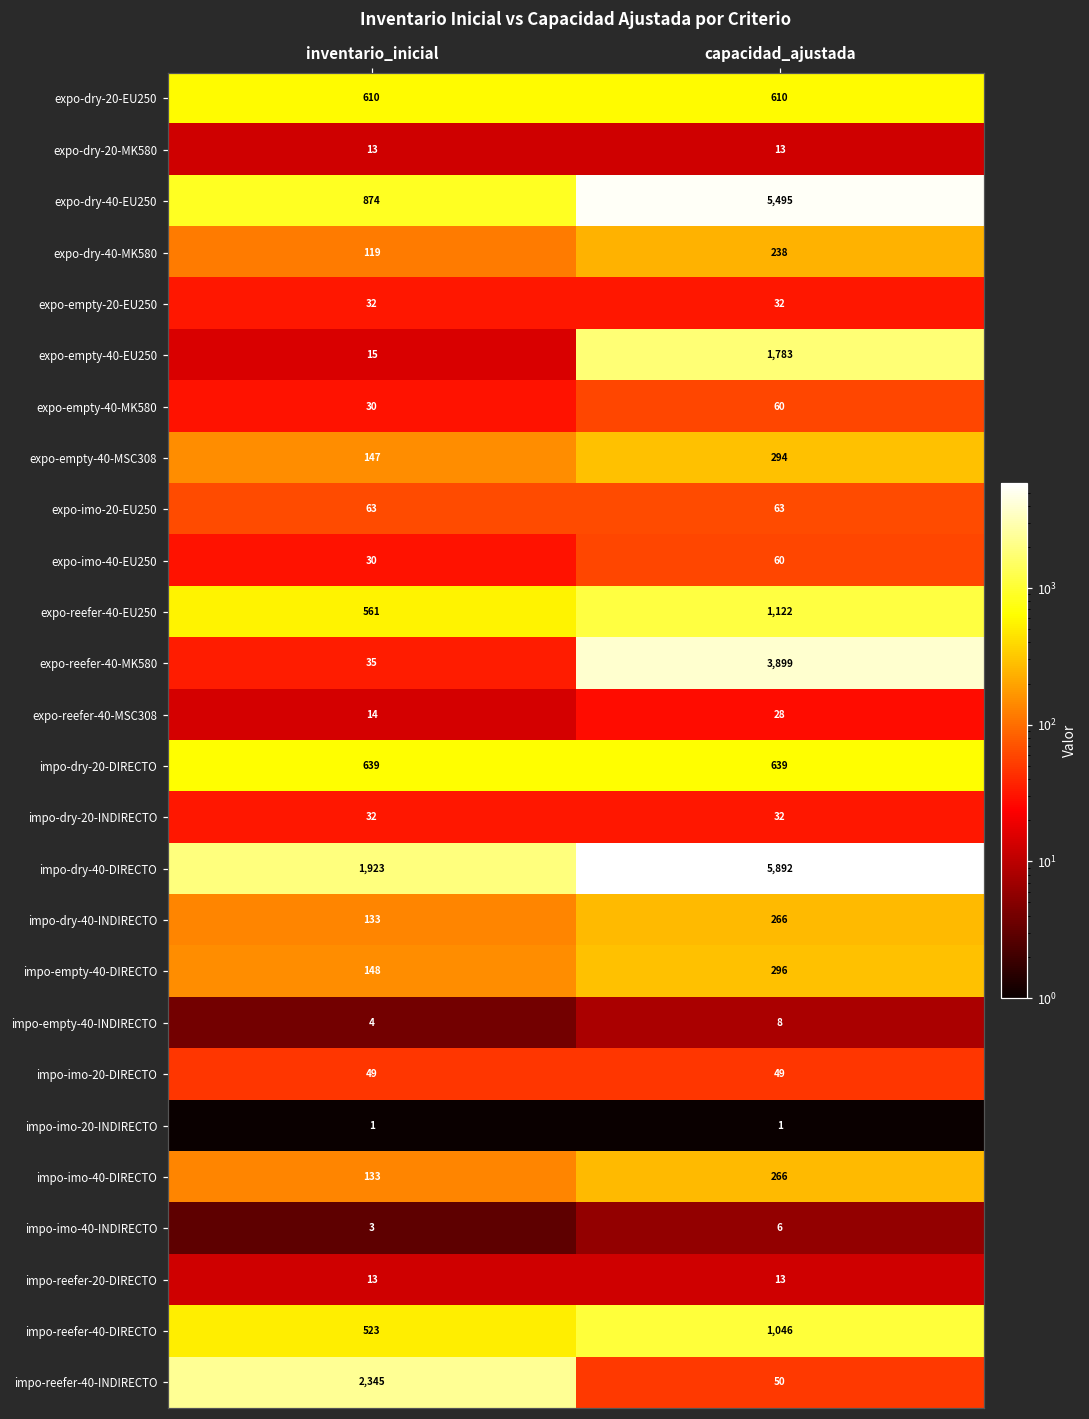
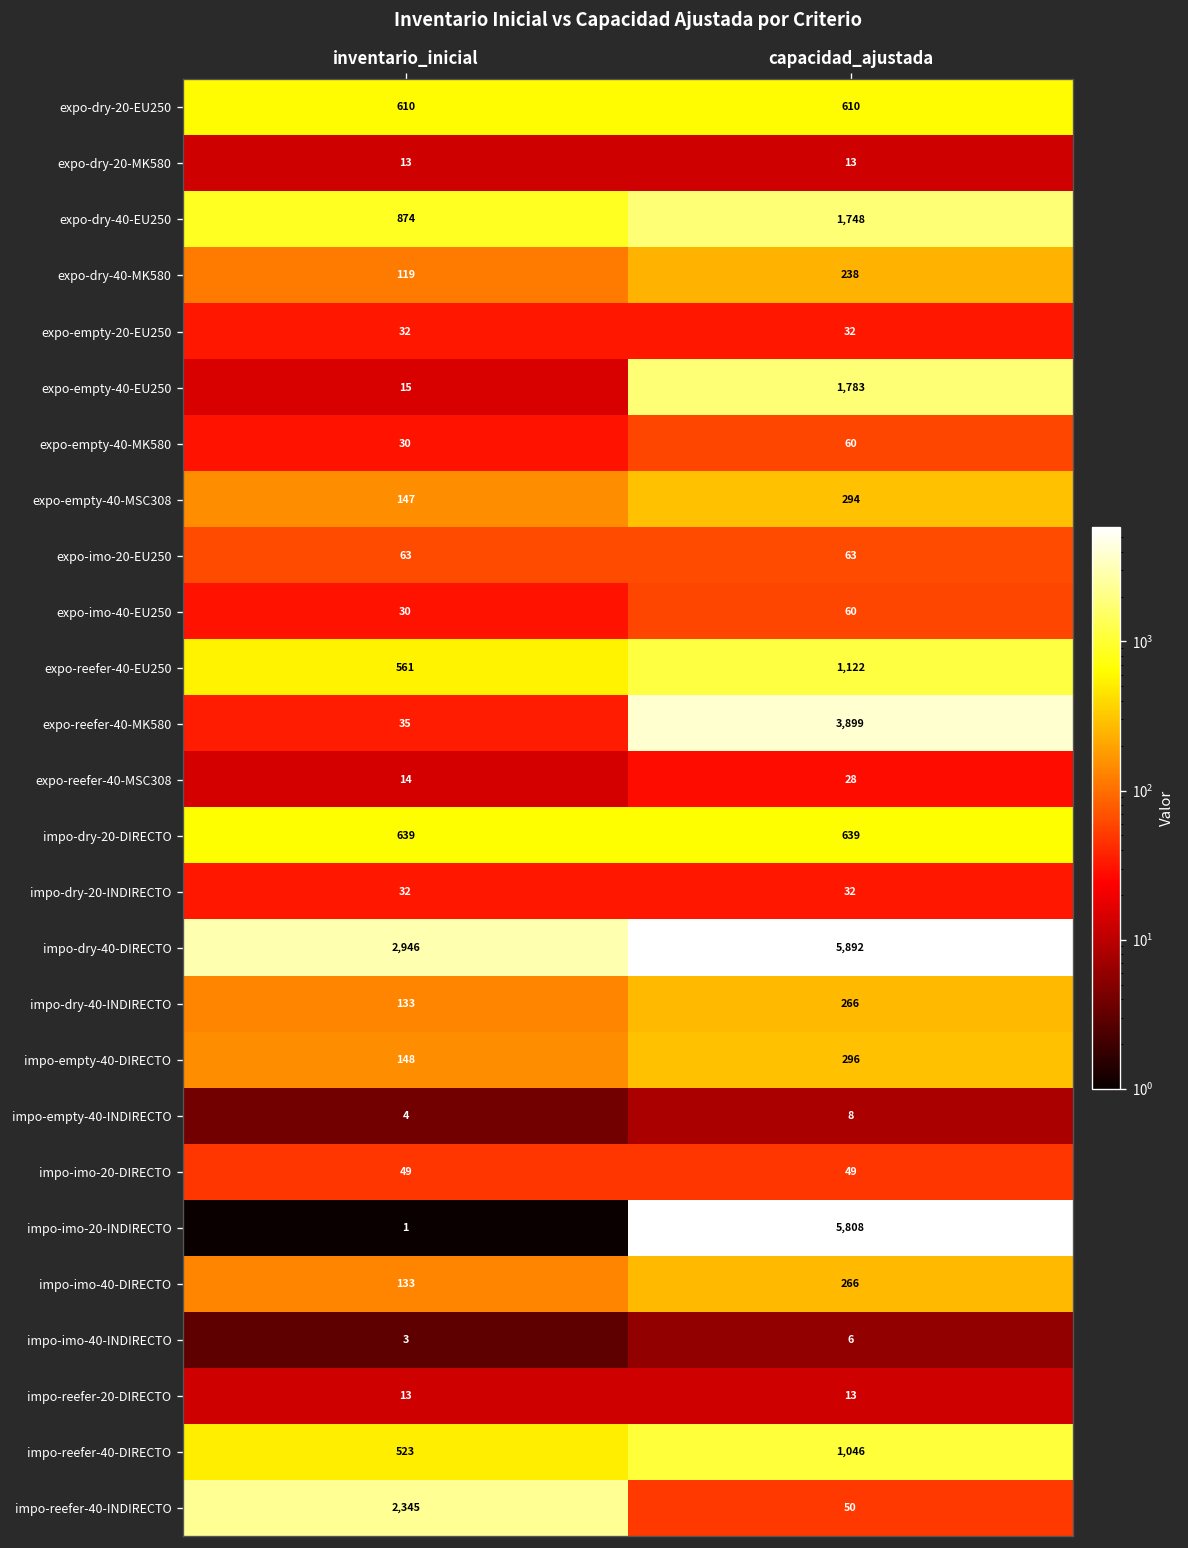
  {
    "expo-dry-20-EU250": {
      "inventario_inicial": "610",
      "capacidad_ajustada": "610"
    },
    "expo-dry-20-MK580": {
      "inventario_inicial": "13",
      "capacidad_ajustada": "13"
    },
    "expo-dry-40-EU250": {
      "inventario_inicial": "874",
-     "capacidad_ajustada": "5,495"
+     "capacidad_ajustada": "1,748"
    },
    "expo-dry-40-MK580": {
      "inventario_inicial": "119",
      "capacidad_ajustada": "238"
    },
    "expo-empty-20-EU250": {
      "inventario_inicial": "32",
      "capacidad_ajustada": "32"
    },
    "expo-empty-40-EU250": {
      "inventario_inicial": "15",
      "capacidad_ajustada": "1,783"
    },
    "expo-empty-40-MK580": {
      "inventario_inicial": "30",
      "capacidad_ajustada": "60"
    },
    "expo-empty-40-MSC308": {
      "inventario_inicial": "147",
      "capacidad_ajustada": "294"
    },
    "expo-imo-20-EU250": {
      "inventario_inicial": "63",
      "capacidad_ajustada": "63"
    },
    "expo-imo-40-EU250": {
      "inventario_inicial": "30",
      "capacidad_ajustada": "60"
    },
    "expo-reefer-40-EU250": {
      "inventario_inicial": "561",
      "capacidad_ajustada": "1,122"
    },
    "expo-reefer-40-MK580": {
      "inventario_inicial": "35",
      "capacidad_ajustada": "3,899"
    },
    "expo-reefer-40-MSC308": {
      "inventario_inicial": "14",
      "capacidad_ajustada": "28"
    },
    "impo-dry-20-DIRECTO": {
      "inventario_inicial": "639",
      "capacidad_ajustada": "639"
    },
    "impo-dry-20-INDIRECTO": {
      "inventario_inicial": "32",
      "capacidad_ajustada": "32"
    },
    "impo-dry-40-DIRECTO": {
-     "inventario_inicial": "1,923",
+     "inventario_inicial": "2,946",
      "capacidad_ajustada": "5,892"
    },
    "impo-dry-40-INDIRECTO": {
      "inventario_inicial": "133",
      "capacidad_ajustada": "266"
    },
    "impo-empty-40-DIRECTO": {
      "inventario_inicial": "148",
      "capacidad_ajustada": "296"
    },
    "impo-empty-40-INDIRECTO": {
      "inventario_inicial": "4",
      "capacidad_ajustada": "8"
    },
    "impo-imo-20-DIRECTO": {
      "inventario_inicial": "49",
      "capacidad_ajustada": "49"
    },
    "impo-imo-20-INDIRECTO": {
      "inventario_inicial": "1",
-     "capacidad_ajustada": "1"
+     "capacidad_ajustada": "5,808"
    },
    "impo-imo-40-DIRECTO": {
      "inventario_inicial": "133",
      "capacidad_ajustada": "266"
    },
    "impo-imo-40-INDIRECTO": {
      "inventario_inicial": "3",
      "capacidad_ajustada": "6"
    },
    "impo-reefer-20-DIRECTO": {
      "inventario_inicial": "13",
      "capacidad_ajustada": "13"
    },
    "impo-reefer-40-DIRECTO": {
      "inventario_inicial": "523",
      "capacidad_ajustada": "1,046"
    },
    "impo-reefer-40-INDIRECTO": {
      "inventario_inicial": "2,345",
      "capacidad_ajustada": "50"
    }
  }
